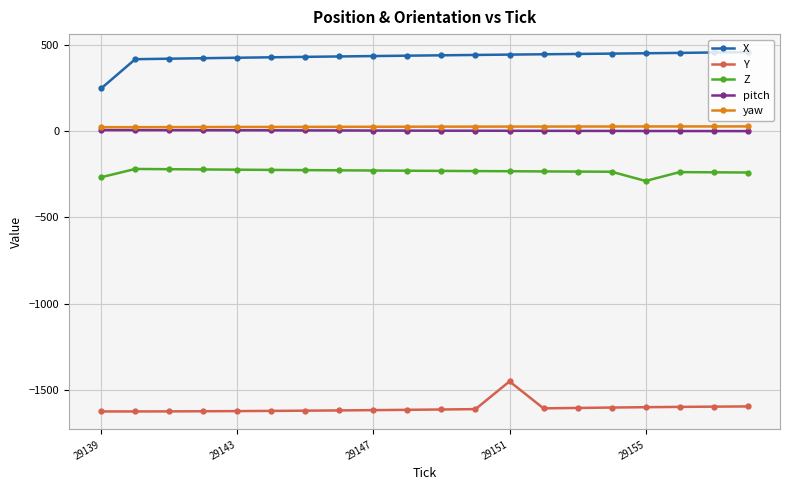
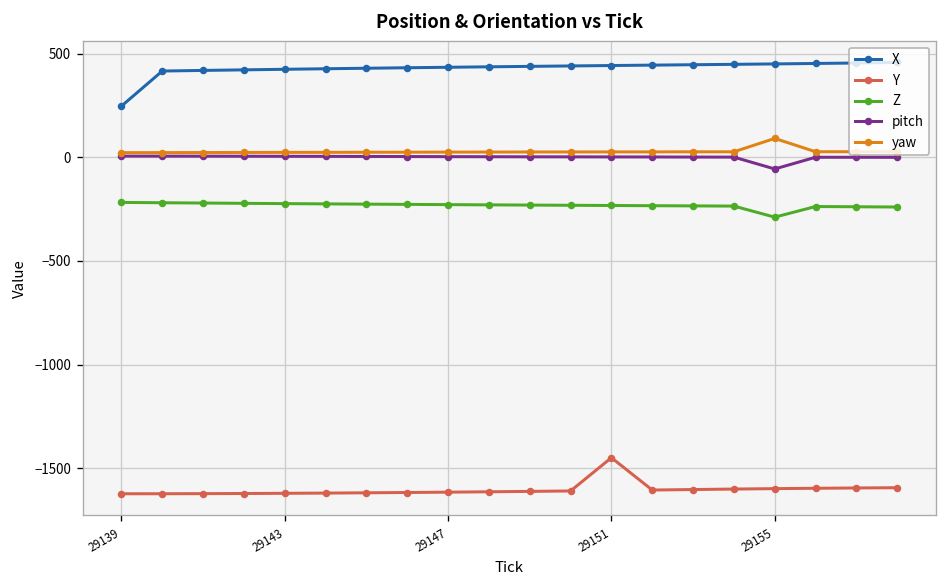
  {
    "X": {
      "29139": 250,
      "29143": 420,
      "29147": 430,
      "29151": 440,
      "29155": 450
    },
    "Y": {
      "29139": -1620,
      "29143": -1620,
      "29147": -1620,
      "29151": -1450,
      "29155": -1600
    },
    "Z": {
-     "29139": -270,
+     "29139": -220,
      "29143": -220,
      "29147": -230,
      "29151": -230,
      "29155": -290
    },
    "pitch": {
      "29139": 10,
      "29143": 0,
      "29147": 0,
      "29151": 0,
-     "29155": 0
+     "29155": -60
    },
    "yaw": {
      "29139": 20,
      "29143": 20,
      "29147": 20,
      "29151": 30,
-     "29155": 30
+     "29155": 90
    }
  }
